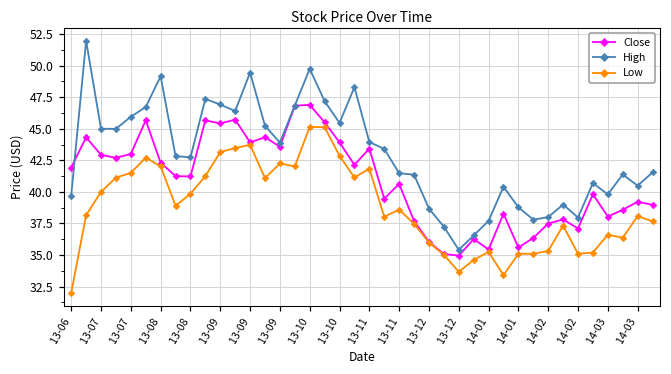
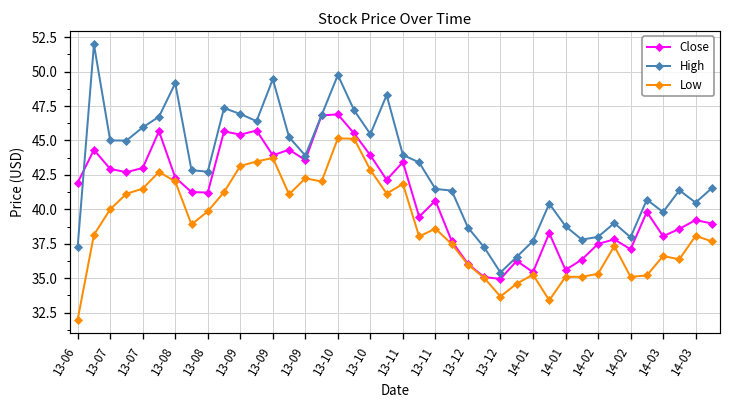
  {
    "Close": {
      "13-06": 41.9
    },
    "High": {
-     "13-06": 39.7
+     "13-06": 37.3
    },
    "Low": {
      "13-06": 32.0
    }
  }
